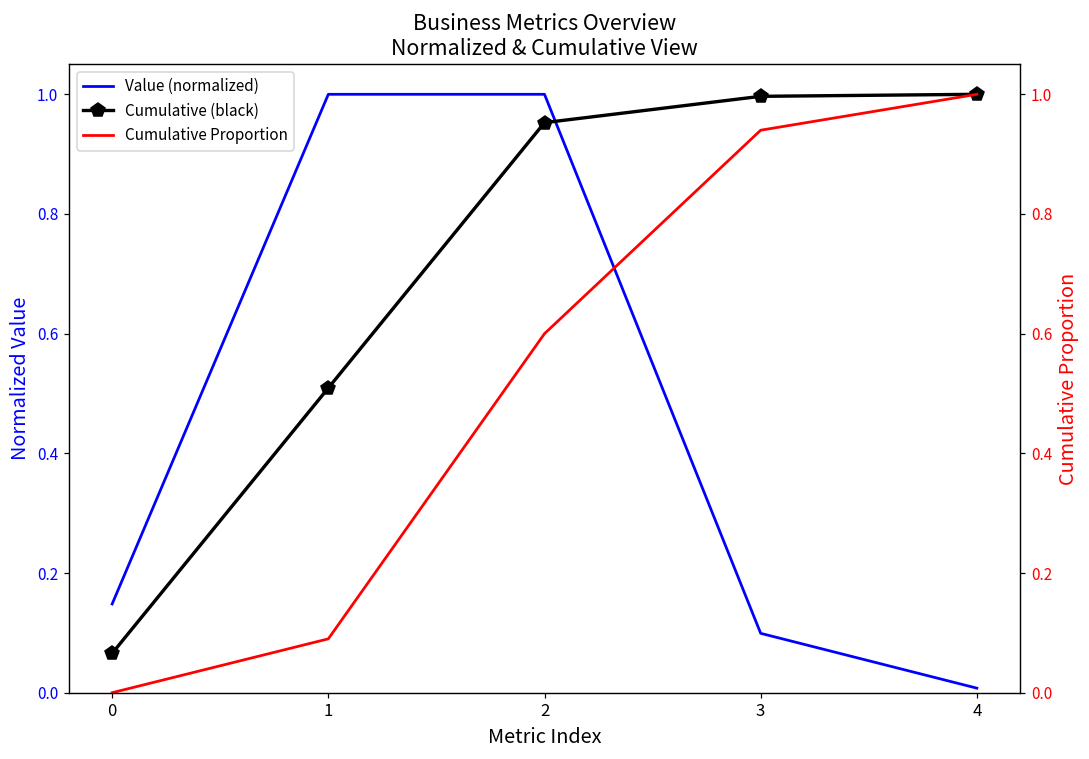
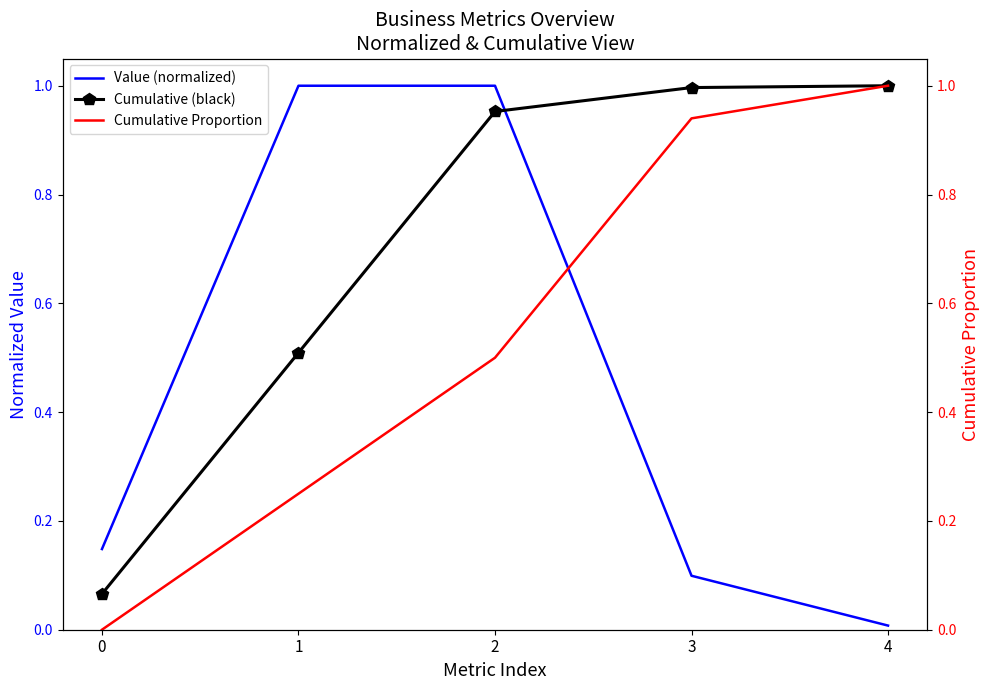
  {
    "Value (normalized)": {
      "0": 0.15,
      "1": 1.00,
      "2": 1.00,
      "3": 0.10,
      "4": 0.01
    },
    "Cumulative (black)": {
      "0": 0.07,
      "1": 0.51,
      "2": 0.95,
      "3": 1.00,
      "4": 1.00
    },
    "Cumulative Proportion": {
      "0": 0.00,
-     "1": 0.09,
-     "2": 0.6,
+     "1": 0.25,
+     "2": 0.5,
      "3": 0.94,
      "4": 1.00
    }
  }
